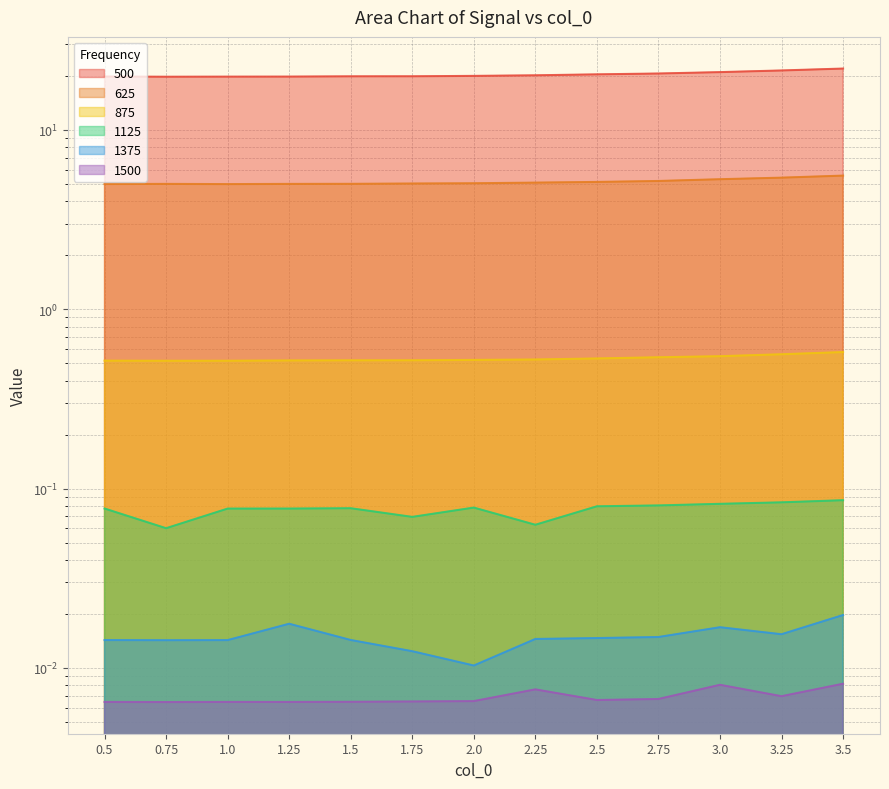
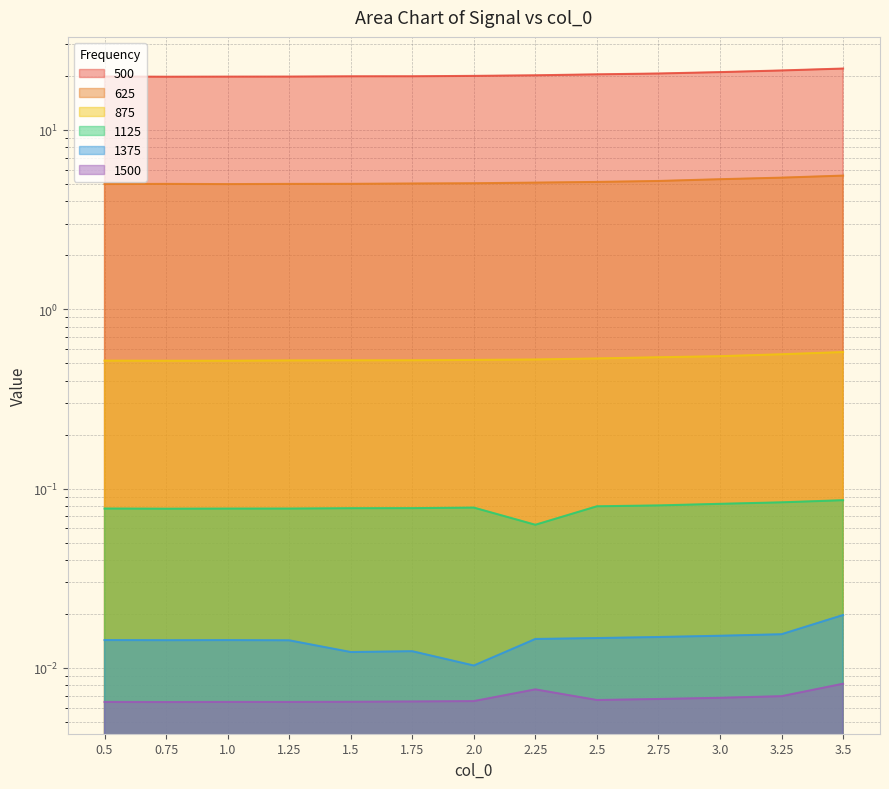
  {
    "1125": {
      "0.5": 0.077,
-     "0.75": 0.060,
+     "0.75": 0.077,
      "1.0": 0.077,
      "1.25": 0.077,
      "1.5": 0.078,
-     "1.75": 0.070,
+     "1.75": 0.078,
      "2.0": 0.08,
      "2.25": 0.063,
      "2.5": 0.08,
      "2.75": 0.08,
      "3.0": 0.08,
      "3.25": 0.08,
      "3.5": 0.09
    },
    "1375": {
      "0.5": 0.014,
      "0.75": 0.014,
      "1.0": 0.014,
-     "1.25": 0.018,
-     "1.5": 0.014,
+     "1.25": 0.014,
+     "1.5": 0.012,
      "1.75": 0.012,
      "2.0": 0.010,
      "2.25": 0.015,
      "2.5": 0.015,
      "2.75": 0.015,
-     "3.0": 0.017,
+     "3.0": 0.015,
      "3.25": 0.015,
      "3.5": 0.020
    },
    "1500": {
      "0.5": 0.0065,
      "0.75": 0.0065,
      "1.0": 0.0065,
      "1.25": 0.0065,
      "1.5": 0.0065,
      "1.75": 0.0065,
      "2.0": 0.0065,
      "2.25": 0.0076,
      "2.5": 0.0066,
      "2.75": 0.0067,
-     "3.0": 0.008,
+     "3.0": 0.0068,
      "3.25": 0.0070,
      "3.5": 0.008
    }
  }
